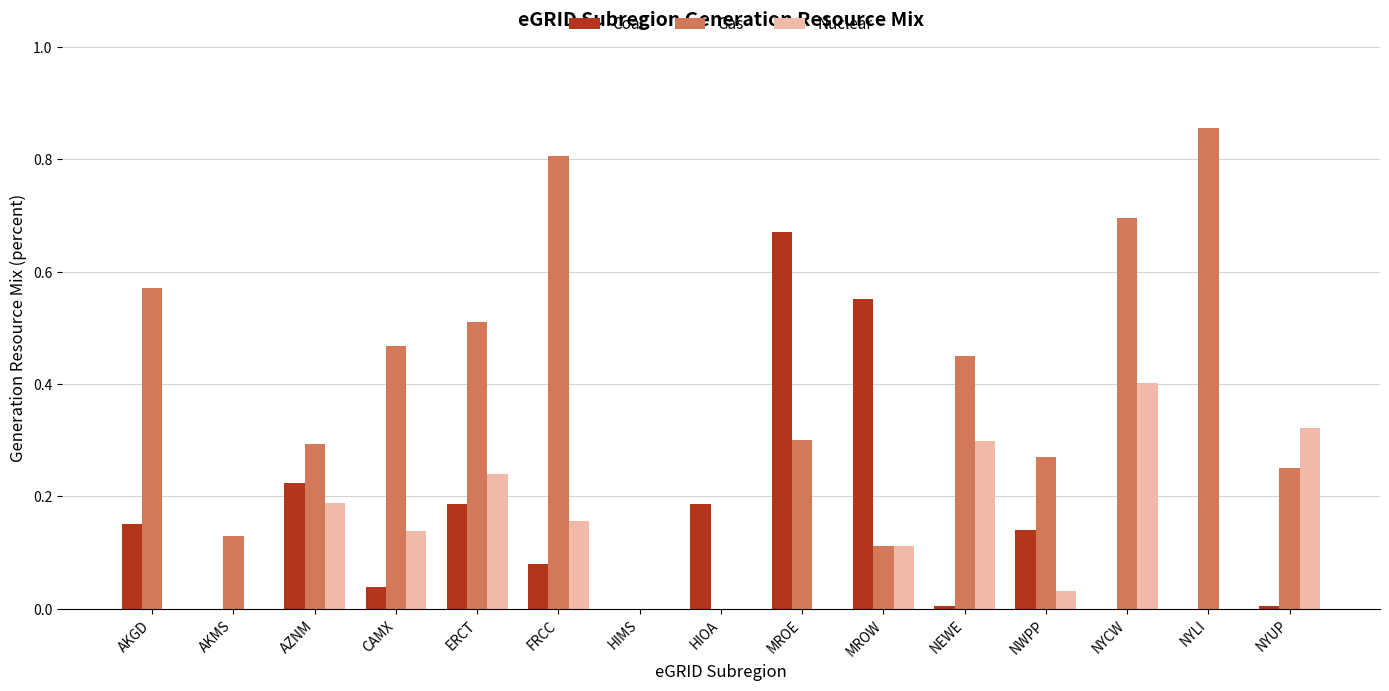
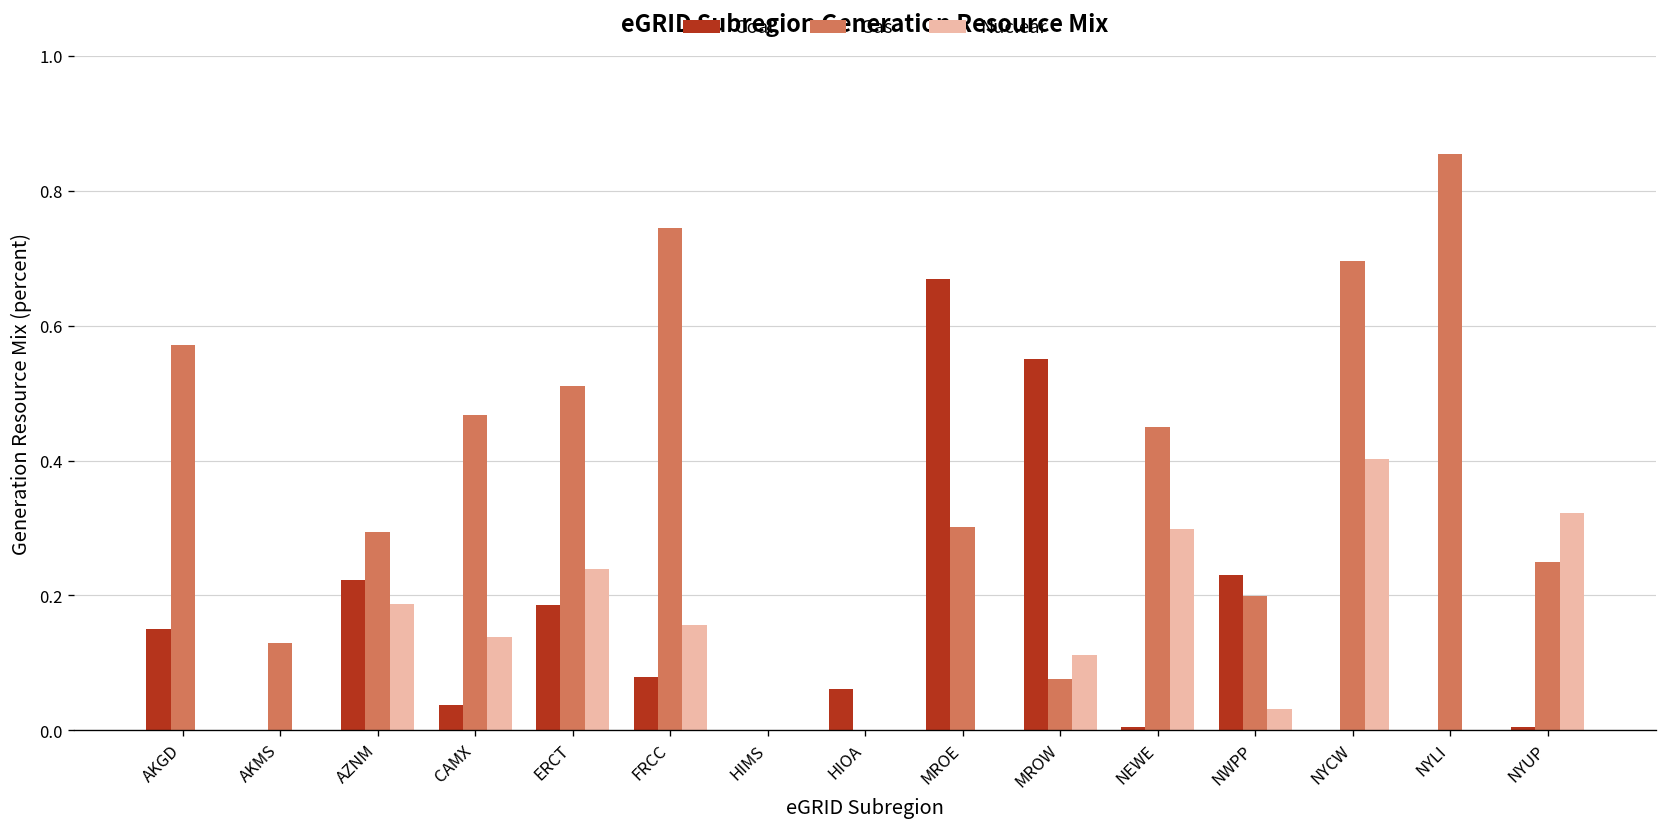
  {
    "Coal": {
      "AKGD": 0.15,
      "AKMS": 0.00,
      "AZNM": 0.22,
      "CAMX": 0.04,
      "ERCT": 0.19,
      "FRCC": 0.08,
      "HIMS": 0.00,
-     "HIOA": 0.19,
+     "HIOA": 0.06,
      "MROE": 0.67,
      "MROW": 0.55,
      "NEWE": 0.01,
-     "NWPP": 0.14,
+     "NWPP": 0.23,
      "NYCW": 0.00,
      "NYLI": 0.00,
      "NYUP": 0.01
    },
    "Gas": {
      "AKGD": 0.57,
      "AKMS": 0.13,
      "AZNM": 0.29,
      "CAMX": 0.47,
      "ERCT": 0.51,
-     "FRCC": 0.81,
+     "FRCC": 0.75,
      "HIMS": 0.00,
      "HIOA": 0.00,
      "MROE": 0.30,
-     "MROW": 0.11,
+     "MROW": 0.08,
      "NEWE": 0.45,
-     "NWPP": 0.27,
+     "NWPP": 0.20,
      "NYCW": 0.70,
      "NYLI": 0.86,
      "NYUP": 0.25
    },
    "Nuclear": {
      "AKGD": 0.00,
      "AKMS": 0.00,
      "AZNM": 0.19,
      "CAMX": 0.14,
      "ERCT": 0.24,
      "FRCC": 0.16,
      "HIMS": 0.00,
      "HIOA": 0.00,
      "MROE": 0.00,
      "MROW": 0.11,
      "NEWE": 0.30,
      "NWPP": 0.03,
      "NYCW": 0.40,
      "NYLI": 0.00,
      "NYUP": 0.32
    }
  }
